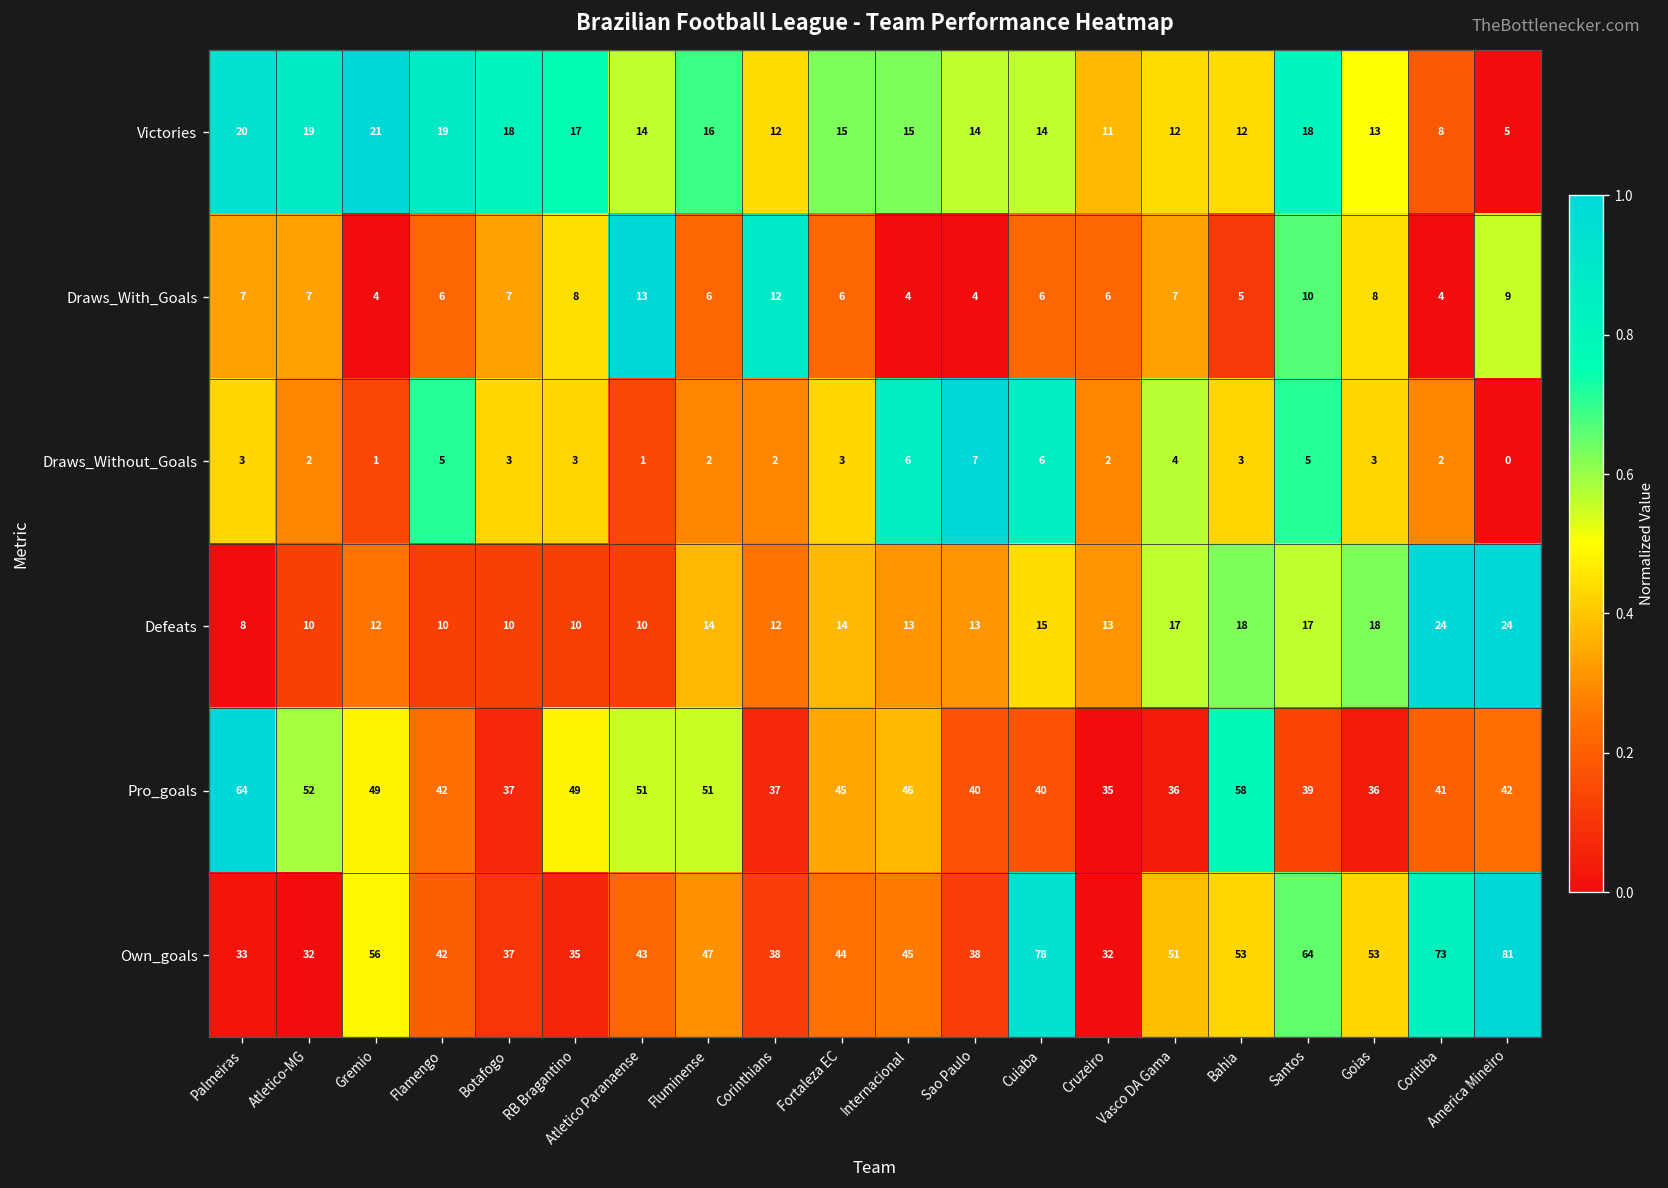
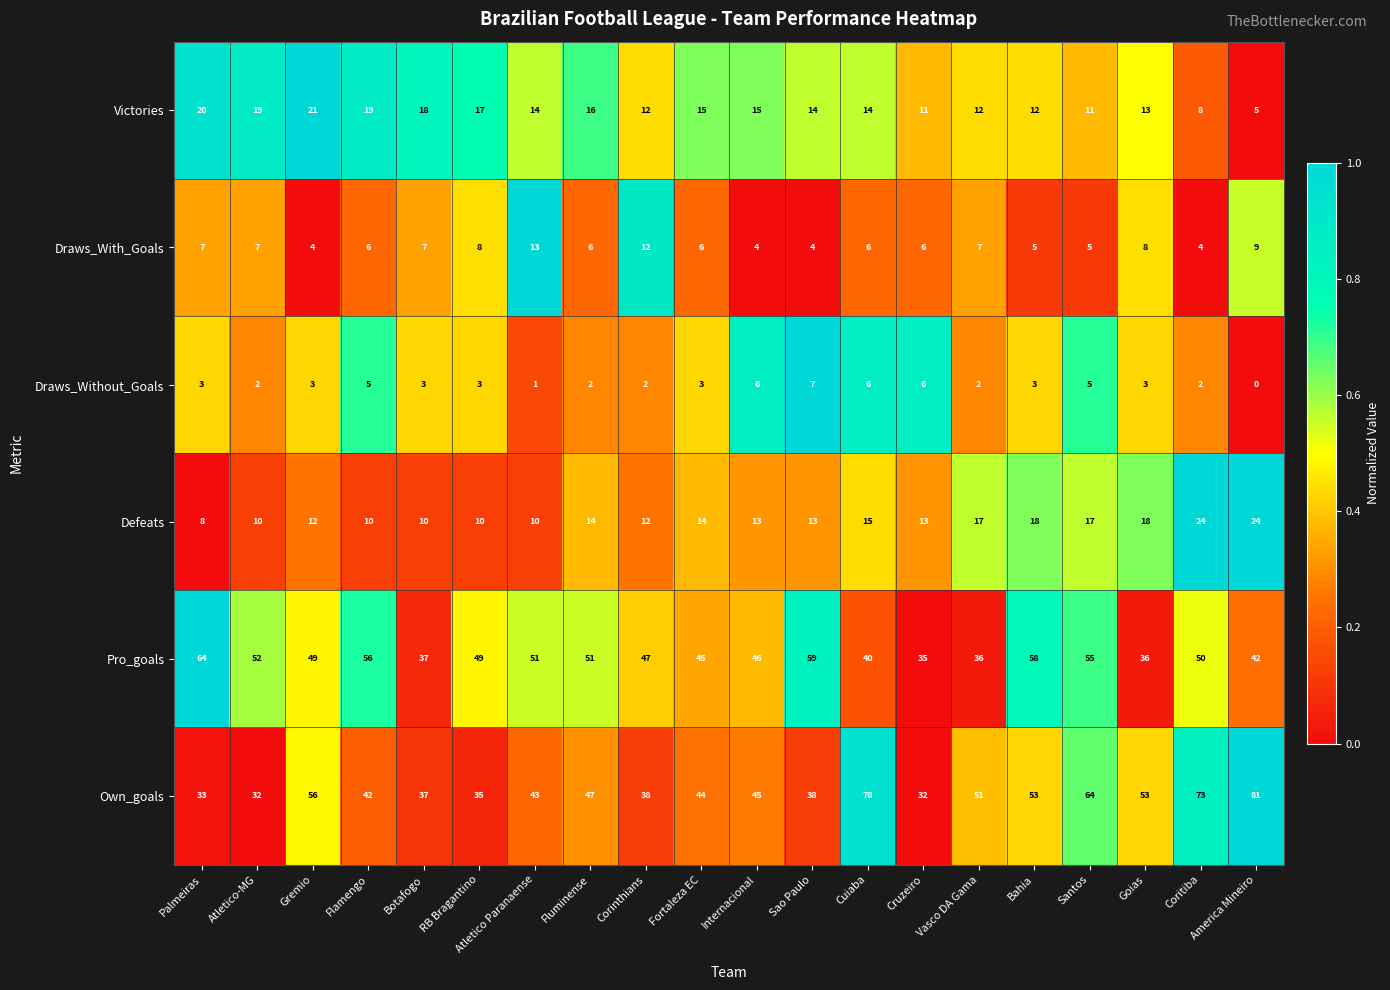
  {
    "Victories": {
      "Palmeiras": 20,
      "Atletico-MG": 19,
      "Gremio": 21,
      "Flamengo": 19,
      "Botafogo": 18,
      "RB Bragantino": 17,
      "Atletico Paranaense": 14,
      "Fluminense": 16,
      "Corinthians": 12,
      "Fortaleza EC": 15,
      "Internacional": 15,
      "Sao Paulo": 14,
      "Cuiaba": 14,
      "Cruzeiro": 11,
      "Vasco DA Gama": 12,
      "Bahia": 12,
-     "Santos": 18,
+     "Santos": 11,
      "Goias": 13,
      "Coritiba": 8,
      "America Mineiro": 5
    },
    "Draws_With_Goals": {
      "Palmeiras": 7,
      "Atletico-MG": 7,
      "Gremio": 4,
      "Flamengo": 6,
      "Botafogo": 7,
      "RB Bragantino": 8,
      "Atletico Paranaense": 13,
      "Fluminense": 6,
      "Corinthians": 12,
      "Fortaleza EC": 6,
      "Internacional": 4,
      "Sao Paulo": 4,
      "Cuiaba": 6,
      "Cruzeiro": 6,
      "Vasco DA Gama": 7,
      "Bahia": 5,
-     "Santos": 10,
+     "Santos": 5,
      "Goias": 8,
      "Coritiba": 4,
      "America Mineiro": 9
    },
    "Draws_Without_Goals": {
      "Palmeiras": 3,
      "Atletico-MG": 2,
-     "Gremio": 1,
+     "Gremio": 3,
      "Flamengo": 5,
      "Botafogo": 3,
      "RB Bragantino": 3,
      "Atletico Paranaense": 1,
      "Fluminense": 2,
      "Corinthians": 2,
      "Fortaleza EC": 3,
      "Internacional": 6,
      "Sao Paulo": 7,
      "Cuiaba": 6,
-     "Cruzeiro": 2,
-     "Vasco DA Gama": 4,
+     "Cruzeiro": 6,
+     "Vasco DA Gama": 2,
      "Bahia": 3,
      "Santos": 5,
      "Goias": 3,
      "Coritiba": 2,
      "America Mineiro": 0
    },
    "Defeats": {
      "Palmeiras": 8,
      "Atletico-MG": 10,
      "Gremio": 12,
      "Flamengo": 10,
      "Botafogo": 10,
      "RB Bragantino": 10,
      "Atletico Paranaense": 10,
      "Fluminense": 14,
      "Corinthians": 12,
      "Fortaleza EC": 14,
      "Internacional": 13,
      "Sao Paulo": 13,
      "Cuiaba": 15,
      "Cruzeiro": 13,
      "Vasco DA Gama": 17,
      "Bahia": 18,
      "Santos": 17,
      "Goias": 18,
      "Coritiba": 24,
      "America Mineiro": 24
    },
    "Pro_goals": {
      "Palmeiras": 64,
      "Atletico-MG": 52,
      "Gremio": 49,
-     "Flamengo": 42,
+     "Flamengo": 56,
      "Botafogo": 37,
      "RB Bragantino": 49,
      "Atletico Paranaense": 51,
      "Fluminense": 51,
-     "Corinthians": 37,
+     "Corinthians": 47,
      "Fortaleza EC": 45,
      "Internacional": 46,
-     "Sao Paulo": 40,
+     "Sao Paulo": 59,
      "Cuiaba": 40,
      "Cruzeiro": 35,
      "Vasco DA Gama": 36,
      "Bahia": 58,
-     "Santos": 39,
+     "Santos": 55,
      "Goias": 36,
-     "Coritiba": 41,
+     "Coritiba": 50,
      "America Mineiro": 42
    },
    "Own_goals": {
      "Palmeiras": 33,
      "Atletico-MG": 32,
      "Gremio": 56,
      "Flamengo": 42,
      "Botafogo": 37,
      "RB Bragantino": 35,
      "Atletico Paranaense": 43,
      "Fluminense": 47,
      "Corinthians": 38,
      "Fortaleza EC": 44,
      "Internacional": 45,
      "Sao Paulo": 38,
      "Cuiaba": 78,
      "Cruzeiro": 32,
      "Vasco DA Gama": 51,
      "Bahia": 53,
      "Santos": 64,
      "Goias": 53,
      "Coritiba": 73,
      "America Mineiro": 81
    }
  }
